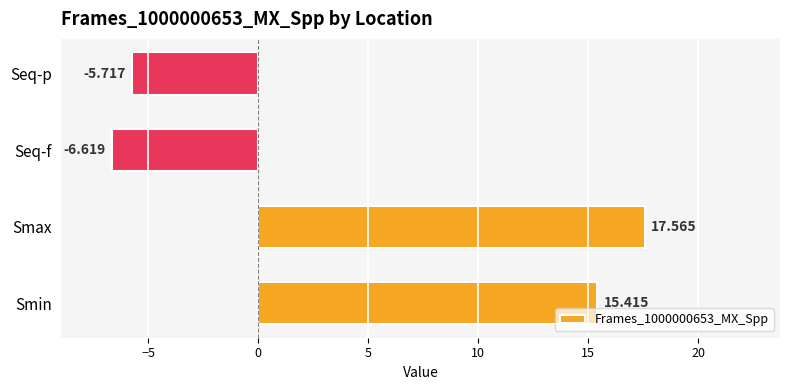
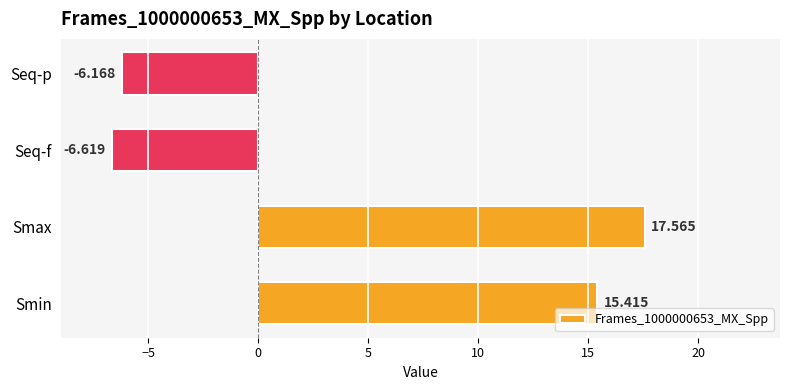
  {
-   "Seq-p": -5.717,
+   "Seq-p": -6.168,
    "Seq-f": -6.619,
    "Smax": 17.565
  }
